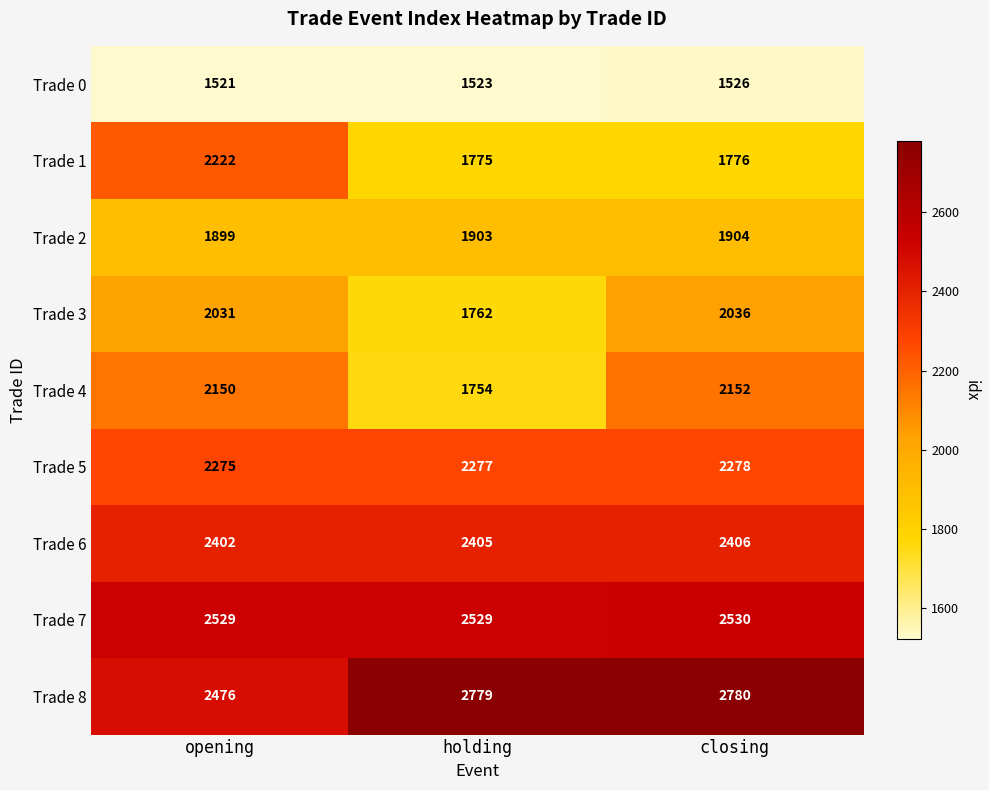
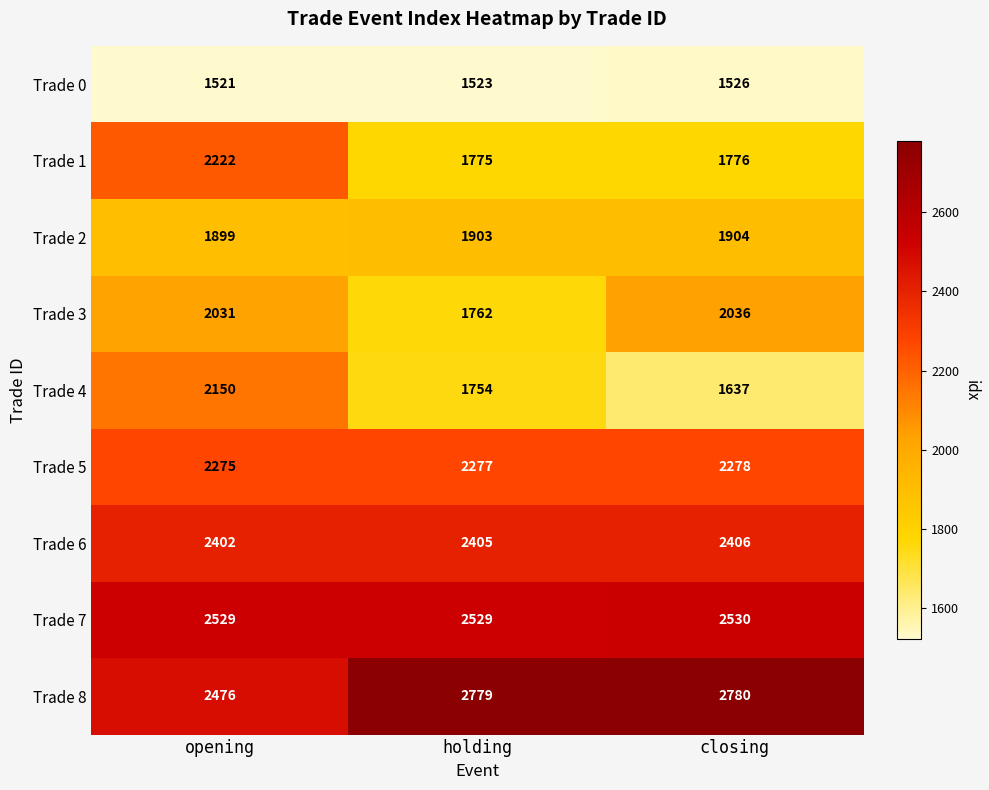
  {
    "Trade 0": {
      "opening": 1521,
      "holding": 1523,
      "closing": 1526
    },
    "Trade 1": {
      "opening": 2222,
      "holding": 1775,
      "closing": 1776
    },
    "Trade 2": {
      "opening": 1899,
      "holding": 1903,
      "closing": 1904
    },
    "Trade 3": {
      "opening": 2031,
      "holding": 1762,
      "closing": 2036
    },
    "Trade 4": {
      "opening": 2150,
      "holding": 1754,
-     "closing": 2152
+     "closing": 1637
    },
    "Trade 5": {
      "opening": 2275,
      "holding": 2277,
      "closing": 2278
    },
    "Trade 6": {
      "opening": 2402,
      "holding": 2405,
      "closing": 2406
    },
    "Trade 7": {
      "opening": 2529,
      "holding": 2529,
      "closing": 2530
    },
    "Trade 8": {
      "opening": 2476,
      "holding": 2779,
      "closing": 2780
    }
  }
